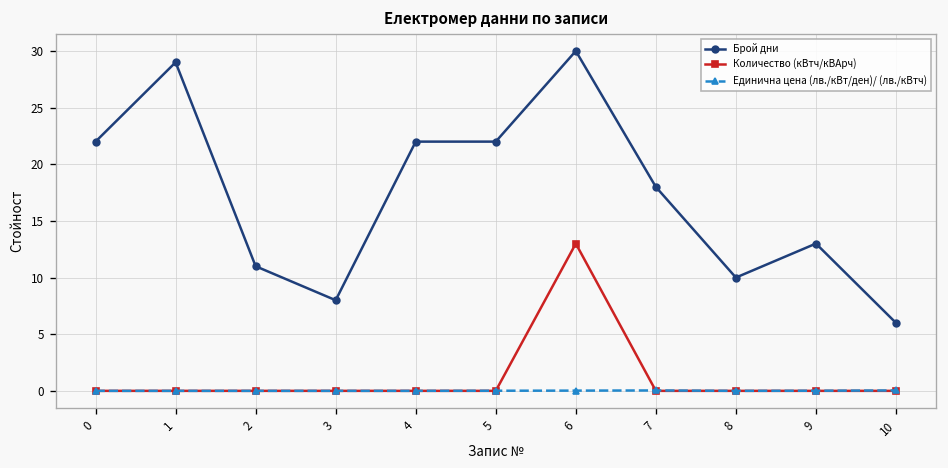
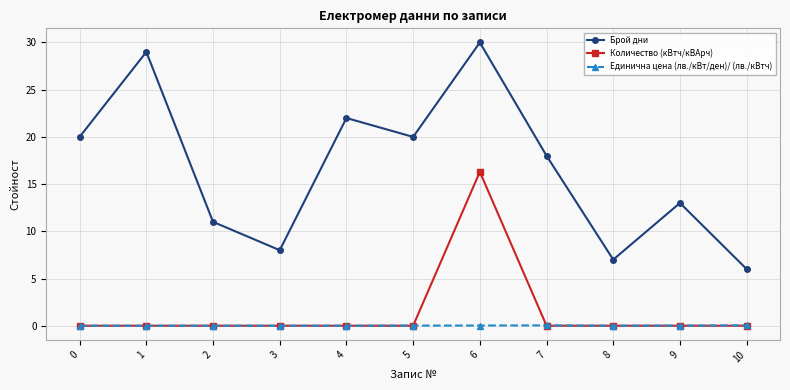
  {
    "Брой дни": {
-     "0": 22,
+     "0": 20,
      "1": 29,
      "2": 11,
      "3": 8,
      "4": 22,
-     "5": 22,
+     "5": 20,
      "6": 30,
      "7": 18,
-     "8": 10,
+     "8": 7,
      "9": 13,
      "10": 6
    },
    "Количество (кВтч/кВАрч)": {
-     "6": 13
+     "6": 16
    },
    "Единична цена (лв./кВт/ден)/ (лв./кВтч)": {
      "6": 0
    }
  }
